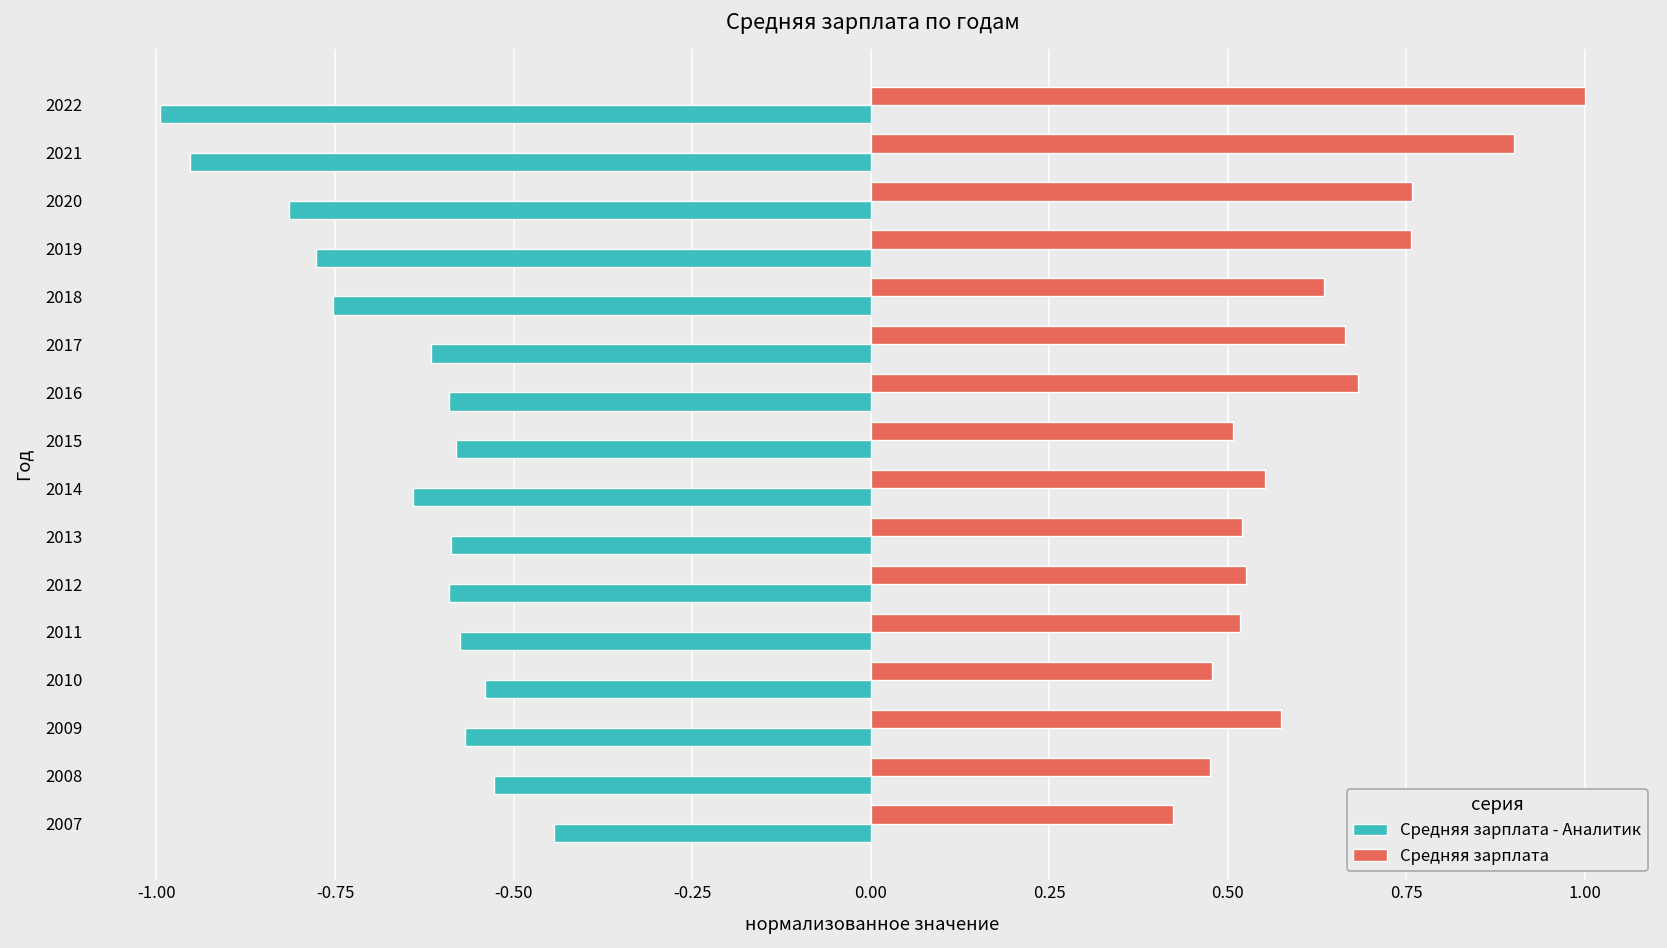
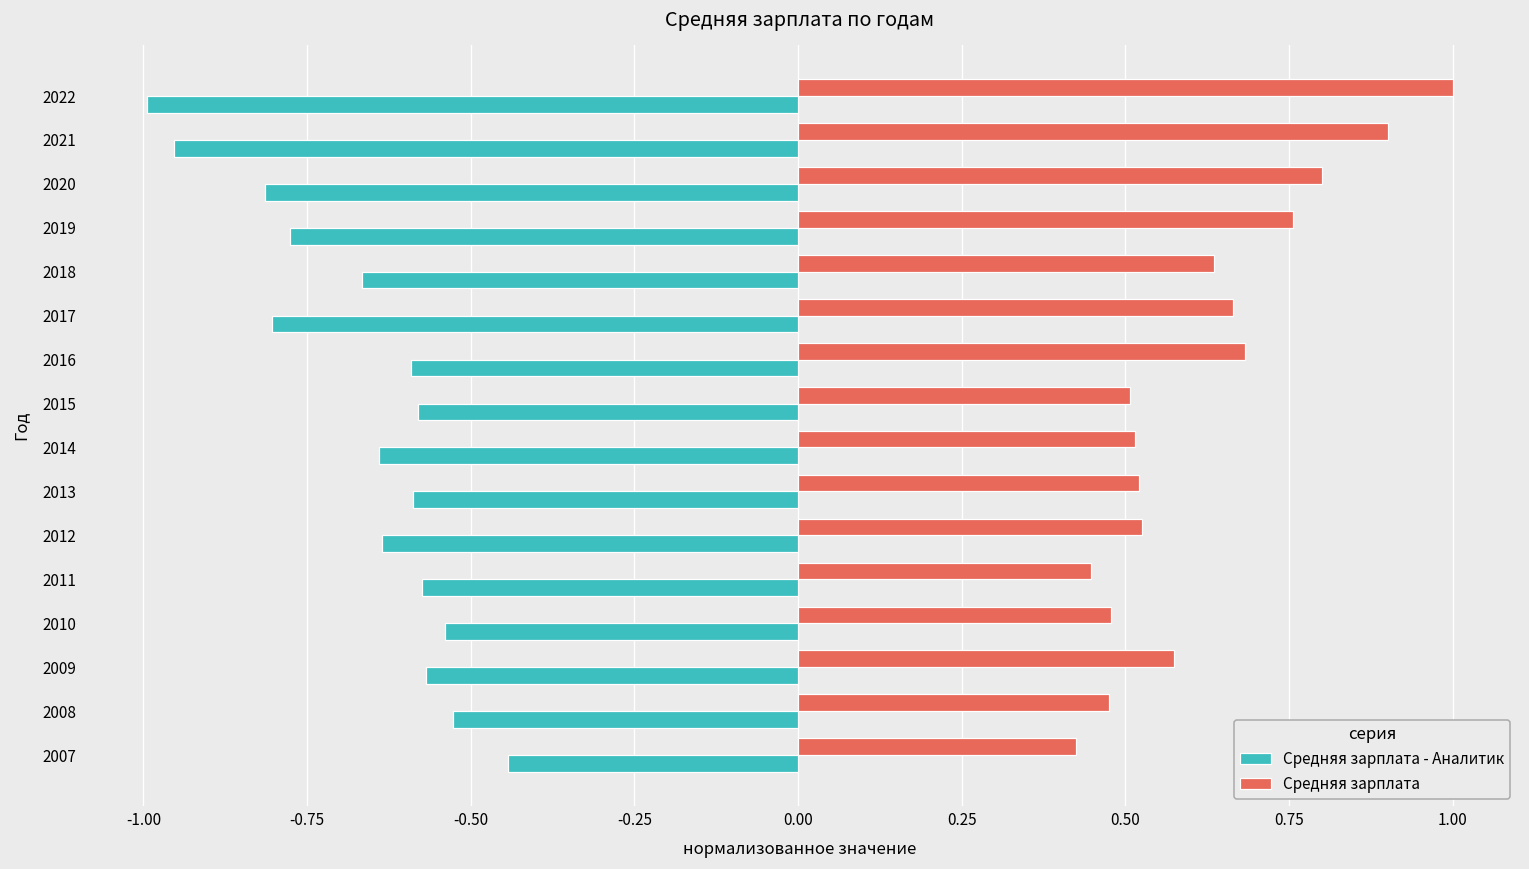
  {
    "Средняя зарплата - Аналитик": {
      "2022": -1.00,
      "2021": -0.95,
      "2020": -0.81,
      "2019": -0.78,
-     "2018": -0.75,
-     "2017": -0.62,
+     "2018": -0.67,
+     "2017": -0.80,
      "2016": -0.59,
      "2015": -0.58,
      "2014": -0.64,
      "2013": -0.59,
-     "2012": -0.59,
+     "2012": -0.64,
      "2011": -0.58,
      "2010": -0.54,
      "2009": -0.57,
      "2008": -0.53,
      "2007": -0.44
    },
    "Средняя зарплата": {
      "2022": 1.00,
      "2021": 0.90,
-     "2020": 0.76,
+     "2020": 0.80,
      "2019": 0.76,
      "2018": 0.64,
      "2017": 0.66,
      "2016": 0.68,
      "2015": 0.51,
-     "2014": 0.55,
+     "2014": 0.51,
      "2013": 0.52,
      "2012": 0.53,
-     "2011": 0.52,
+     "2011": 0.45,
      "2010": 0.48,
      "2009": 0.57,
      "2008": 0.48,
      "2007": 0.42
    }
  }
